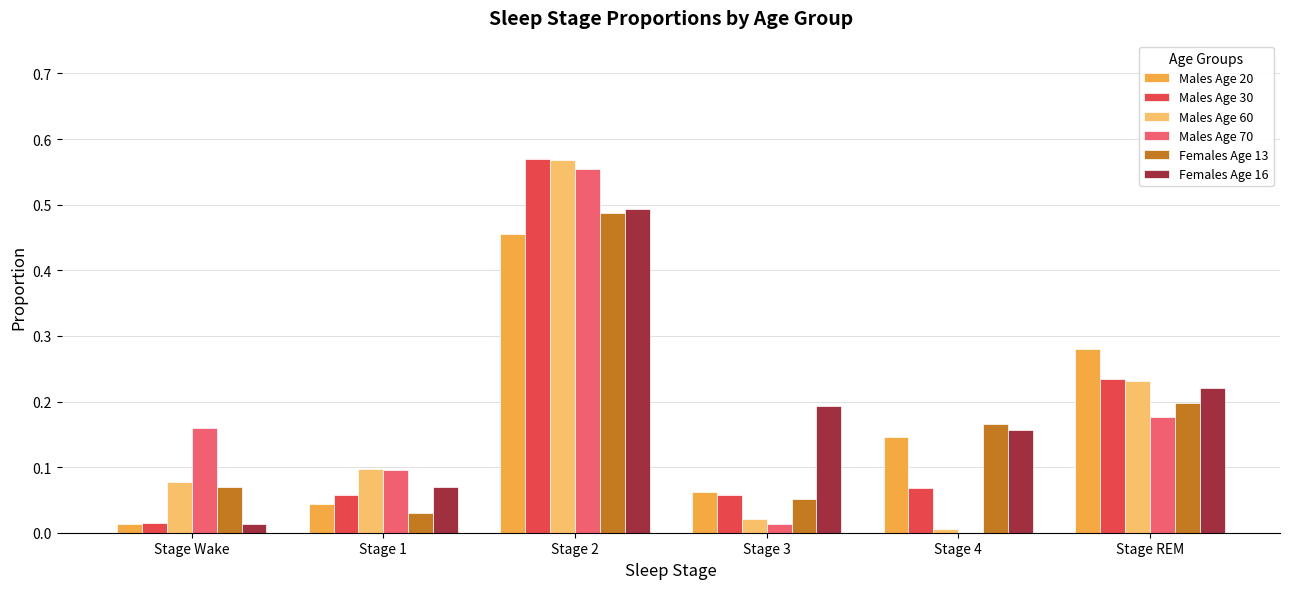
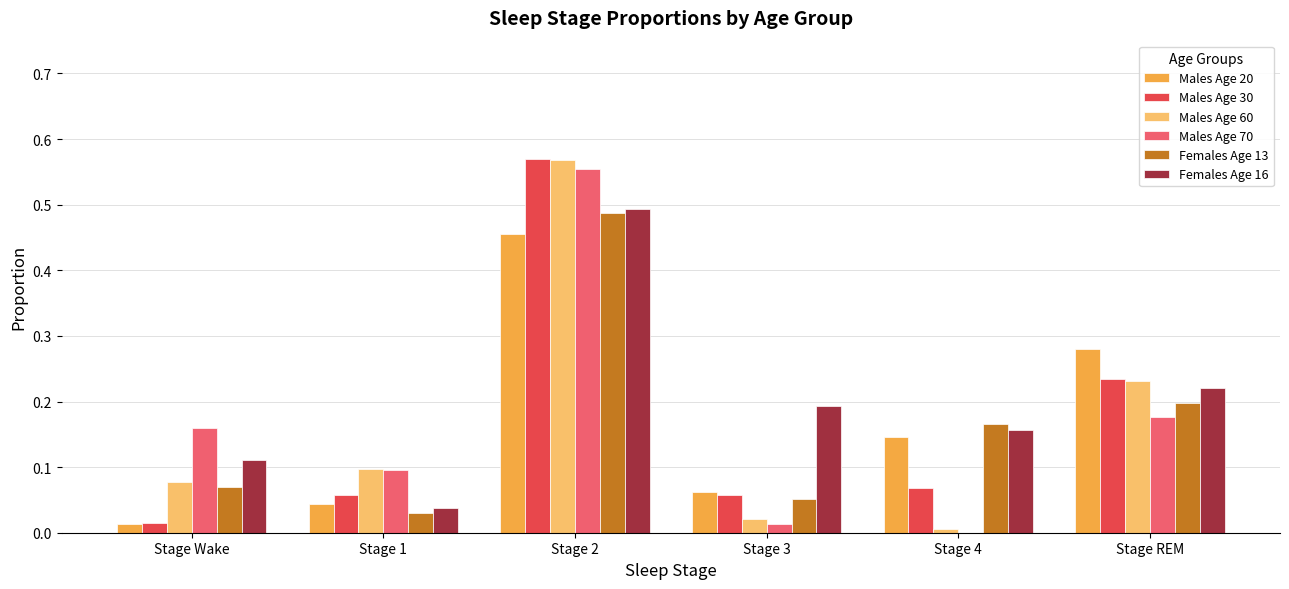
  {
    "Females Age 13": {
      "Stage Wake": 0.07,
      "Stage 1": 0.03,
      "Stage 2": 0.49,
      "Stage 3": 0.05,
      "Stage 4": 0.17,
      "Stage REM": 0.20
    },
    "Females Age 16": {
-     "Stage Wake": 0.01,
-     "Stage 1": 0.07,
+     "Stage Wake": 0.11,
+     "Stage 1": 0.04,
      "Stage 2": 0.49,
      "Stage 3": 0.19,
      "Stage 4": 0.16,
      "Stage REM": 0.22
    }
  }
